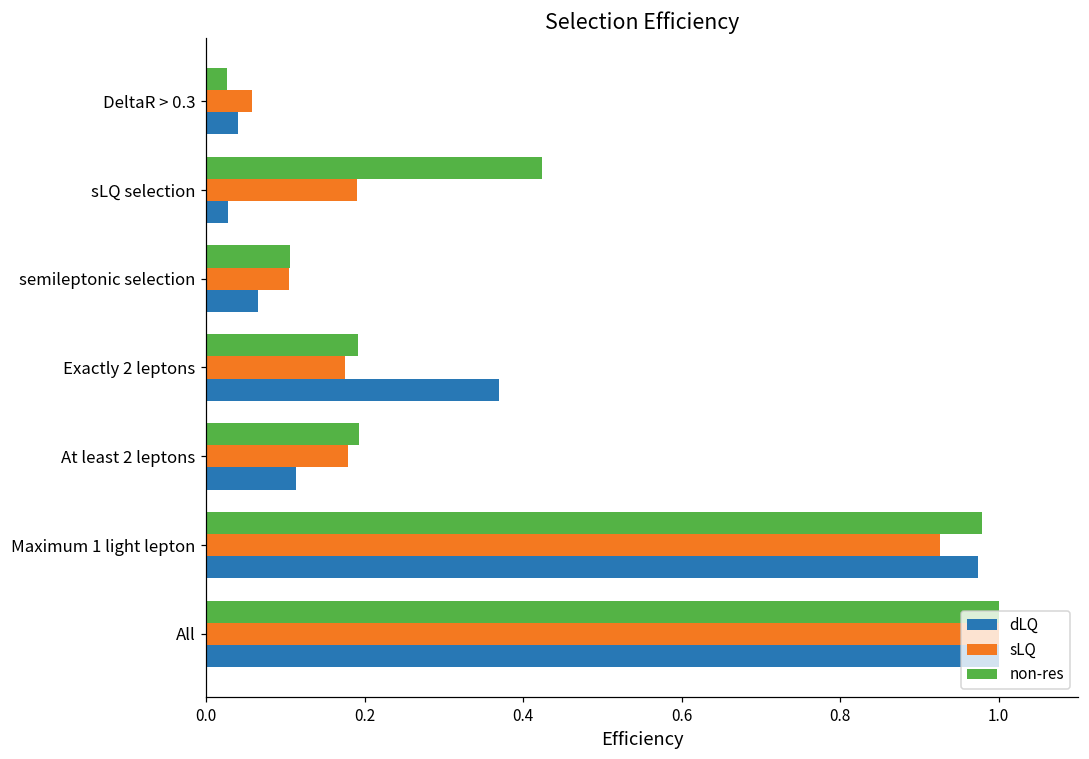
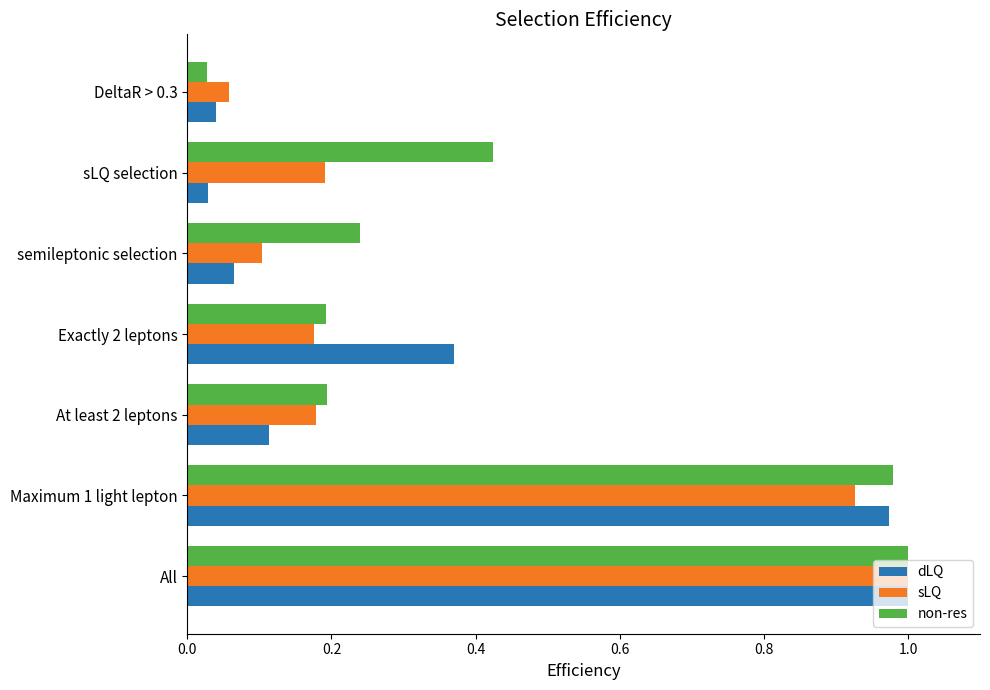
  {
    "dLQ": {
      "DeltaR > 0.3": 0.04,
      "sLQ selection": 0.03,
      "semileptonic selection": 0.07,
      "Exactly 2 leptons": 0.37,
      "At least 2 leptons": 0.11,
      "Maximum 1 light lepton": 0.97
    },
    "sLQ": {
      "DeltaR > 0.3": 0.06,
      "sLQ selection": 0.19,
      "semileptonic selection": 0.10,
      "Exactly 2 leptons": 0.18,
      "At least 2 leptons": 0.18,
      "Maximum 1 light lepton": 0.93
    },
    "non-res": {
      "DeltaR > 0.3": 0.03,
      "sLQ selection": 0.42,
-     "semileptonic selection": 0.11,
+     "semileptonic selection": 0.24,
      "Exactly 2 leptons": 0.19,
      "At least 2 leptons": 0.19,
      "Maximum 1 light lepton": 0.98,
      "All": 1.00
    }
  }
